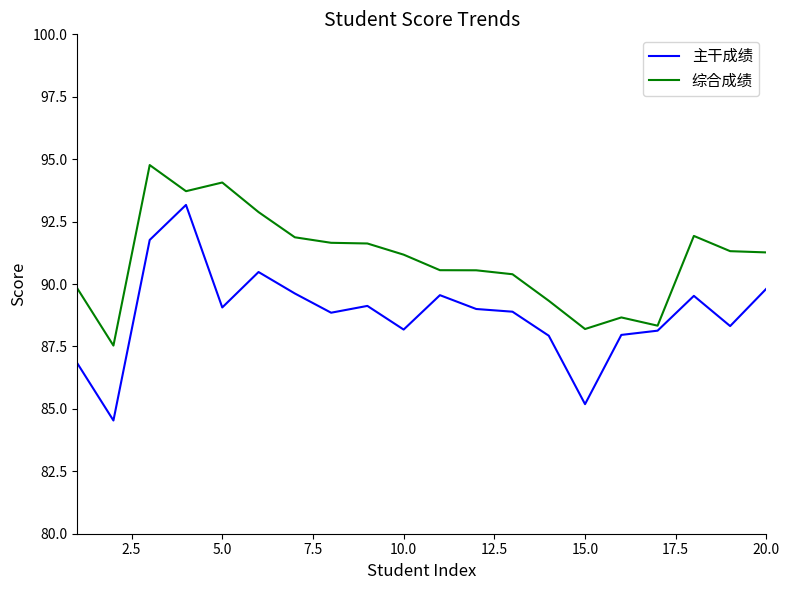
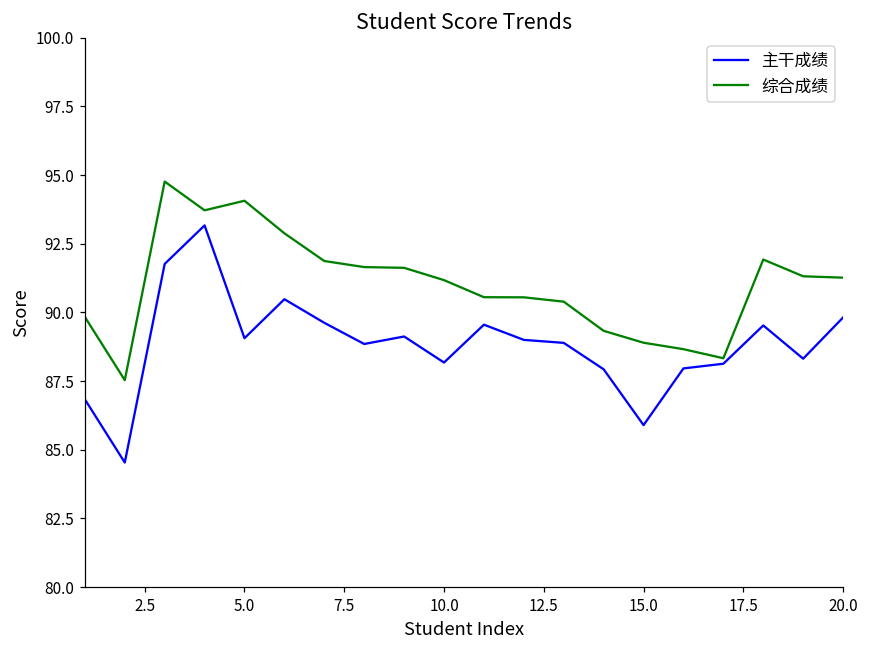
  {
    "主干成绩": {
      "5.0": 89.1,
      "10.0": 88.2,
-     "15.0": 85.2,
+     "15.0": 85.9,
      "20.0": 89.8
    },
    "综合成绩": {
      "5.0": 94.1,
      "10.0": 91.2,
-     "15.0": 88.2,
+     "15.0": 88.9,
      "20.0": 91.3
    }
  }
